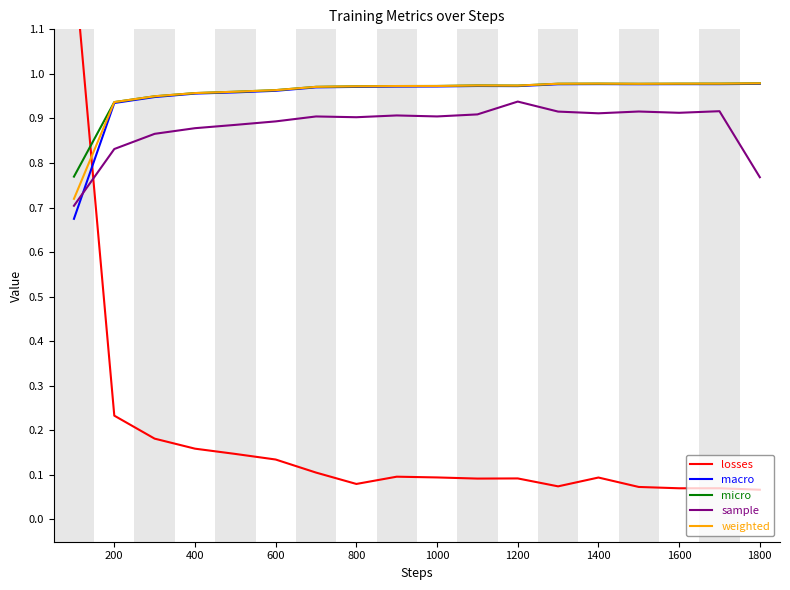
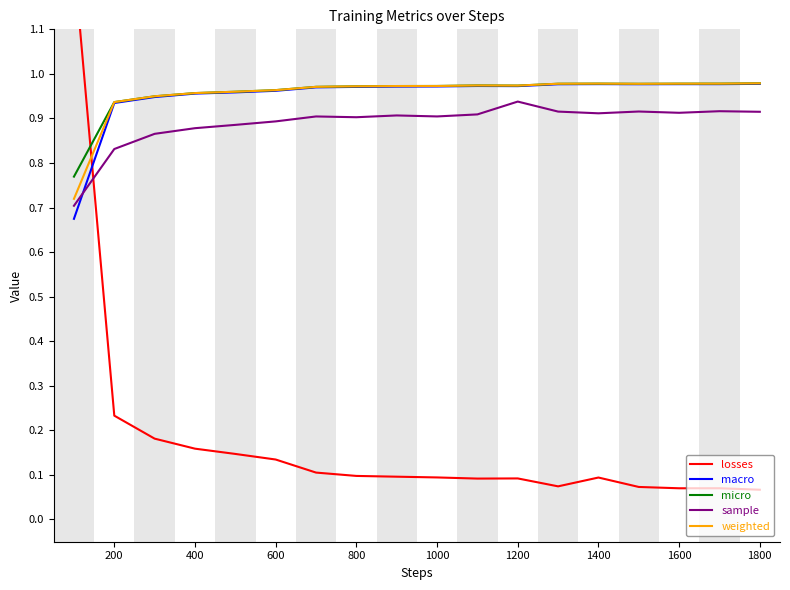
  {
    "losses": {
      "200": 0.23,
      "400": 0.16,
      "600": 0.13,
-     "800": 0.08,
+     "800": 0.10,
      "1000": 0.09,
      "1200": 0.09,
      "1400": 0.09,
      "1600": 0.07
    },
    "sample": {
      "200": 0.83,
      "400": 0.88,
      "600": 0.89,
      "800": 0.90,
      "1000": 0.90,
      "1200": 0.94,
      "1400": 0.91,
      "1600": 0.91,
-     "1800": 0.77
+     "1800": 0.91
    }
  }
